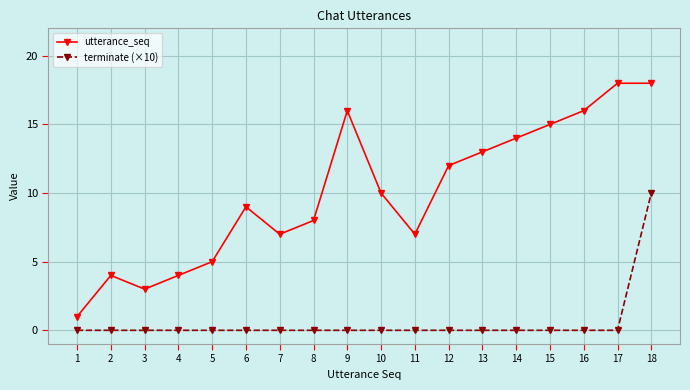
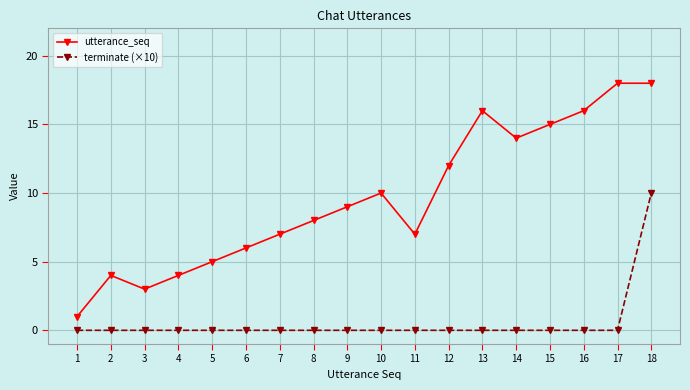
  {
    "utterance_seq": {
      "1": 1,
      "2": 4,
      "3": 3,
      "4": 4,
      "5": 5,
-     "6": 9,
+     "6": 6,
      "7": 7,
      "8": 8,
-     "9": 16,
+     "9": 9,
      "10": 10,
      "11": 7,
      "12": 12,
-     "13": 13,
+     "13": 16,
      "14": 14,
      "15": 15,
      "16": 16,
      "17": 18,
      "18": 18
    },
    "terminate (×10)": {
      "1": 0,
      "2": 0,
      "3": 0,
      "4": 0,
      "5": 0,
      "6": 0,
      "7": 0,
      "8": 0,
      "9": 0,
      "10": 0,
      "11": 0,
      "12": 0,
      "13": 0,
      "14": 0,
      "15": 0,
      "16": 0,
      "17": 0,
      "18": 10
    }
  }
